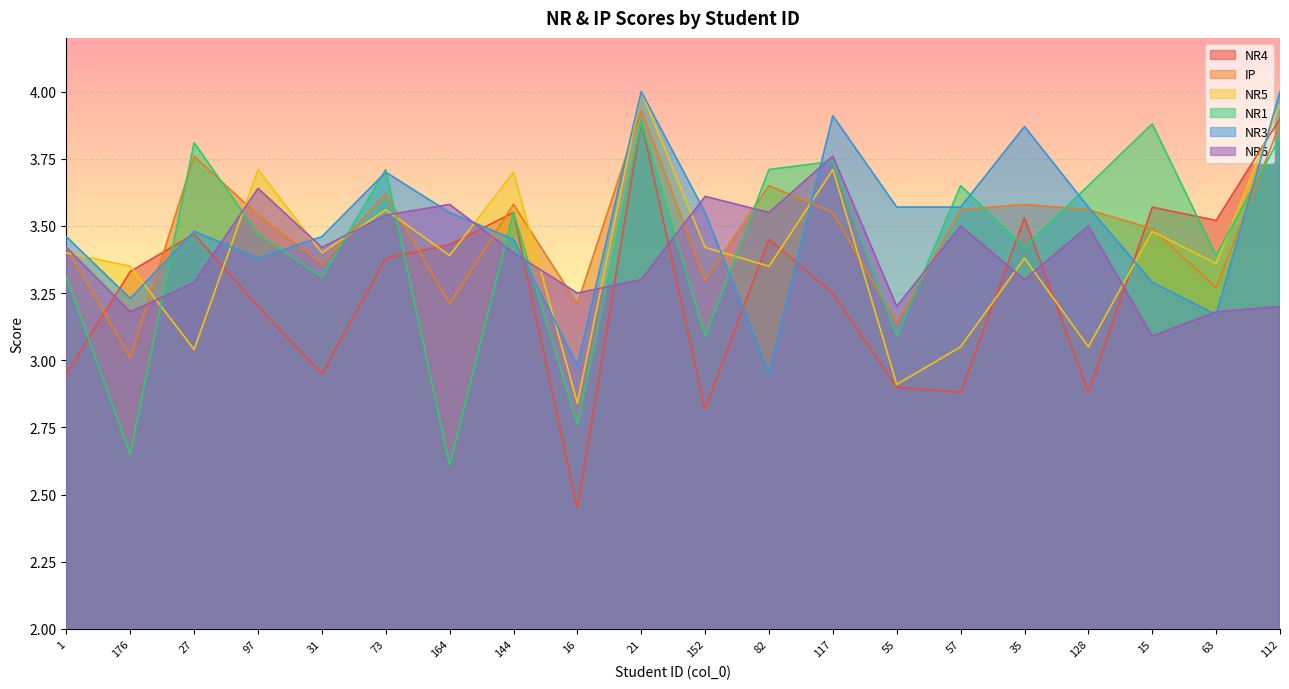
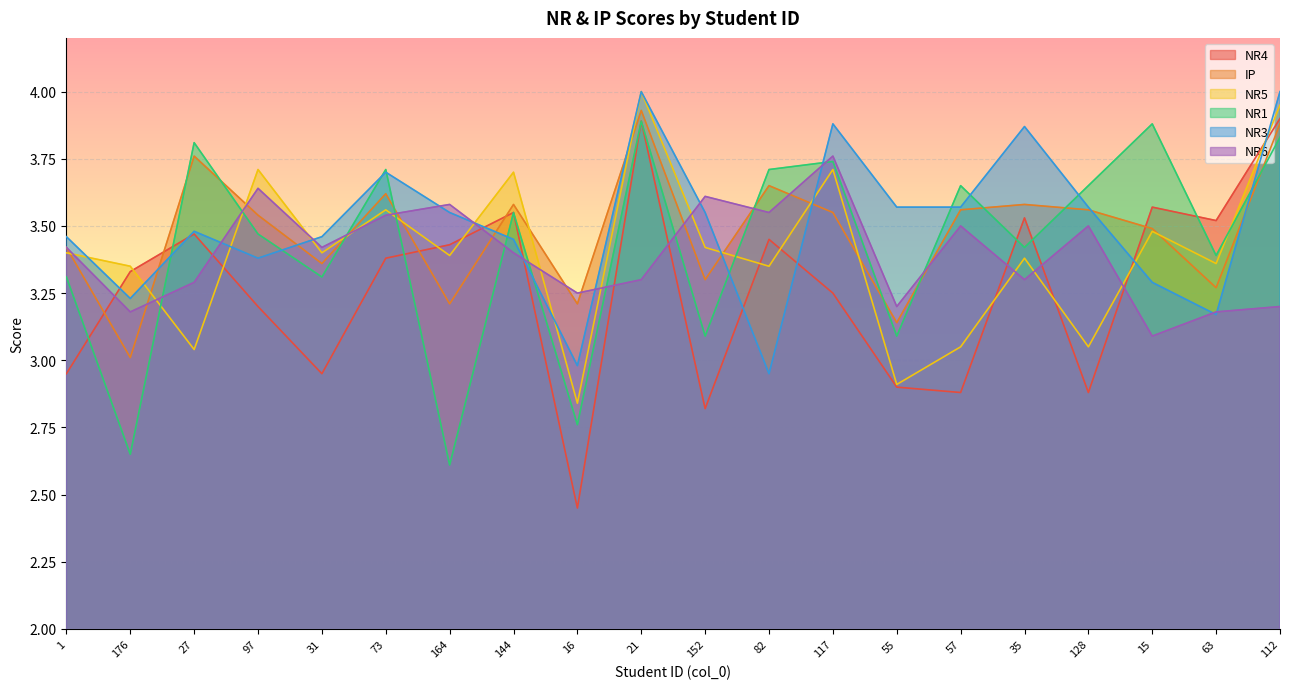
  {
    "NR1": {
      "1": 3.31,
      "176": 2.65,
      "27": 3.81,
      "97": 3.47,
      "31": 3.31,
      "73": 3.71,
      "164": 2.61,
      "16": 2.76,
      "152": 3.09,
      "82": 3.71,
      "117": 3.74,
      "55": 3.09,
      "57": 3.65,
      "35": 3.42,
      "128": 3.65,
      "15": 3.88,
      "63": 3.39,
      "112": 3.83
    },
    "NR3": {
      "1": 3.46,
      "176": 3.23,
      "27": 3.48,
      "97": 3.38,
      "31": 3.46,
      "73": 3.70,
      "164": 3.55,
      "144": 3.45,
      "16": 2.98,
      "152": 3.55,
      "82": 2.95,
-     "117": 3.91,
+     "117": 3.88,
      "55": 3.57,
      "57": 3.57,
      "35": 3.87,
      "128": 3.57,
      "15": 3.29,
      "63": 3.17,
      "112": 4.00
    },
    "NR6": {
      "176": 3.18,
      "27": 3.29,
      "97": 3.64,
      "31": 3.42,
      "73": 3.54,
      "164": 3.58,
      "144": 3.40,
      "16": 3.25,
      "21": 3.30,
      "152": 3.61,
      "82": 3.55,
      "117": 3.76,
      "55": 3.20,
      "57": 3.50,
      "35": 3.30,
      "128": 3.50,
      "15": 3.09,
      "63": 3.18,
      "112": 3.20
    }
  }
